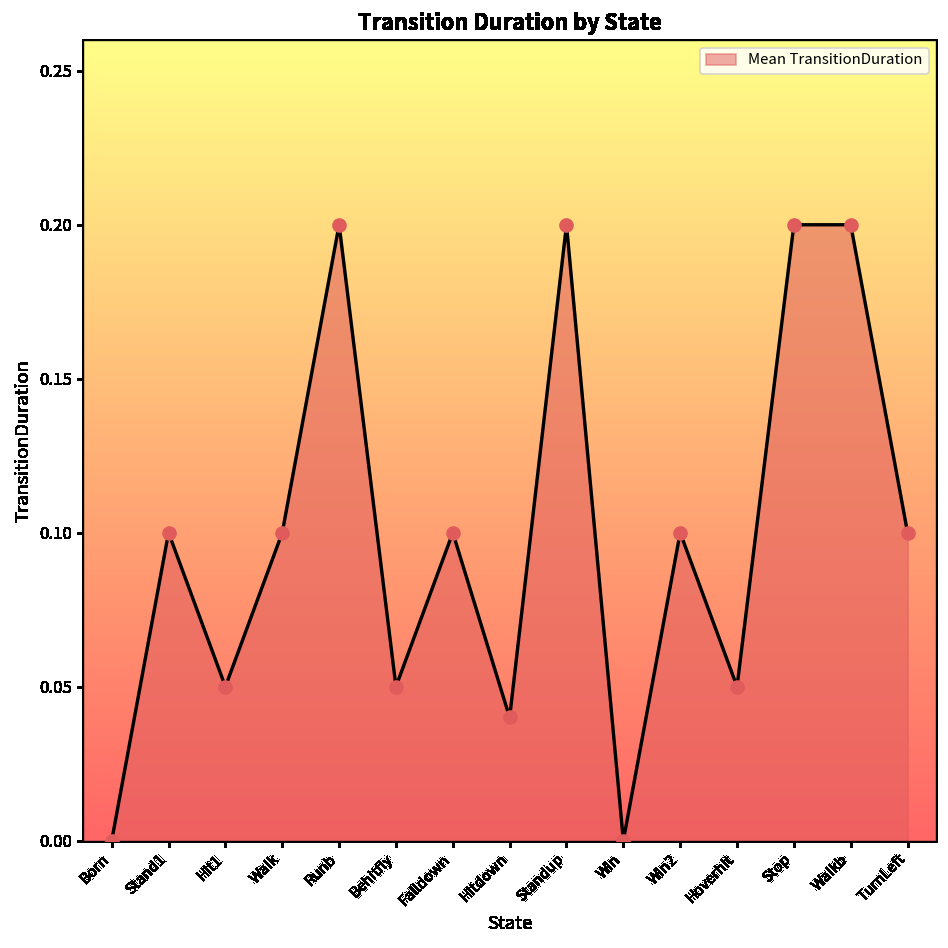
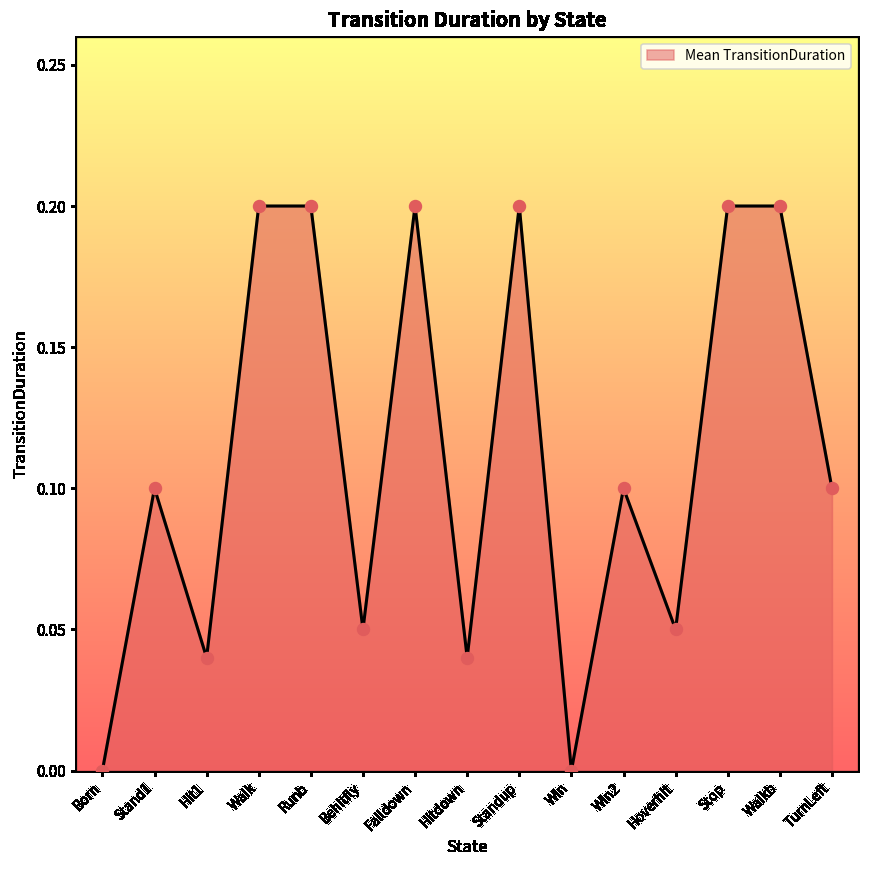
  {
    "Born": 0.00,
    "Stand1": 0.10,
-   "Hit1": 0.05,
-   "Walk": 0.1,
+   "Hit1": 0.04,
+   "Walk": 0.2,
    "Runb": 0.20,
    "Behitfly": 0.05,
-   "Falldown": 0.1,
+   "Falldown": 0.2,
    "Hitdown": 0.04,
    "Standup": 0.20,
    "Win": 0.00,
    "Win2": 0.10,
    "Hoverhit": 0.05,
    "Stop": 0.20,
    "Walkb": 0.20,
    "TurnLeft": 0.10
  }
